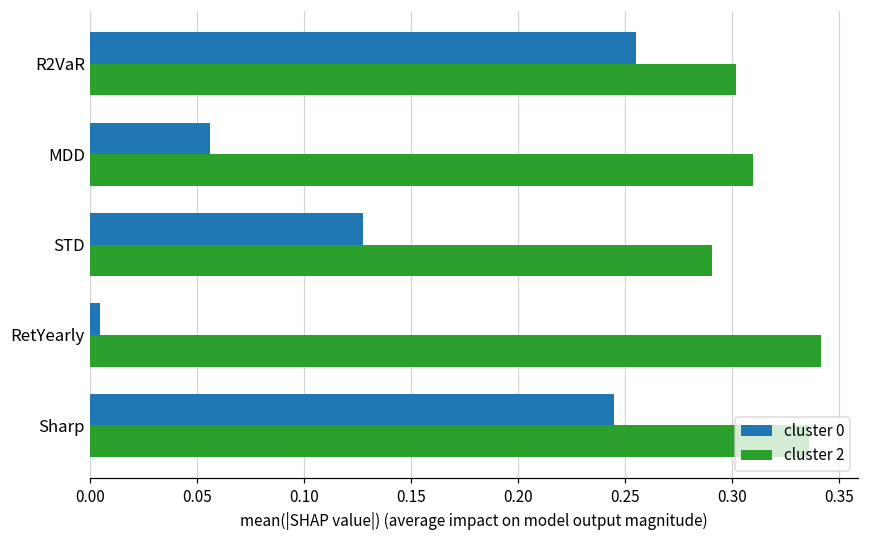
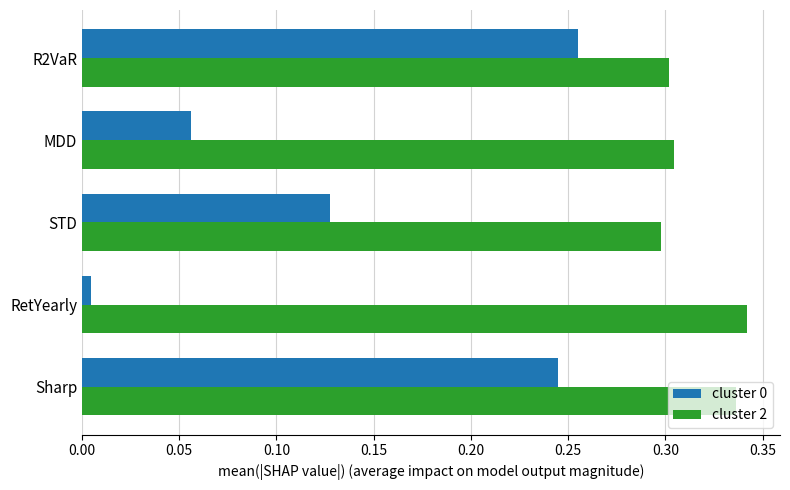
  {
    "cluster 0": {
      "R2VaR": 0.255,
      "MDD": 0.056,
      "STD": 0.128,
      "RetYearly": 0.005,
      "Sharp": 0.245
    },
    "cluster 2": {
      "R2VaR": 0.302,
-     "MDD": 0.310,
-     "STD": 0.291,
+     "MDD": 0.304,
+     "STD": 0.298,
      "RetYearly": 0.342
    }
  }
